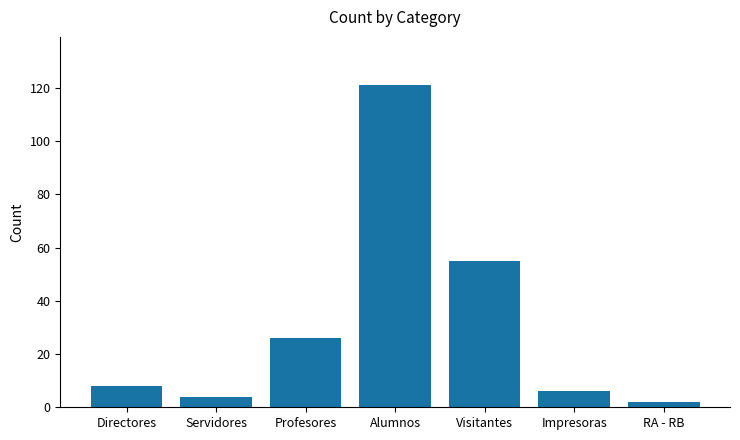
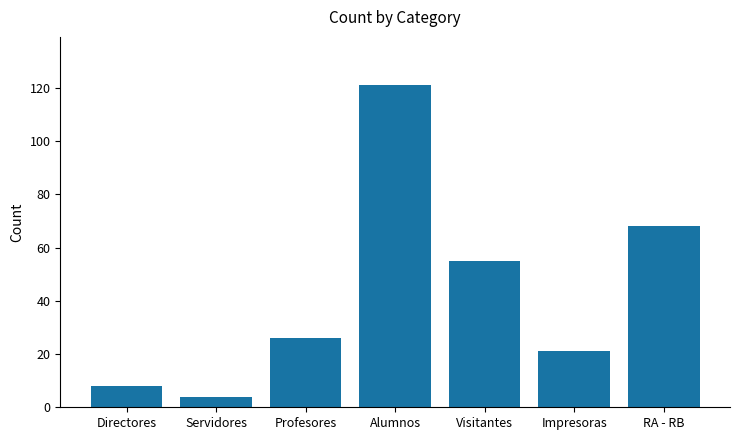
  {
    "Directores": 8,
    "Servidores": 4,
    "Profesores": 26,
    "Alumnos": 121,
    "Visitantes": 55,
-   "Impresoras": 6,
-   "RA - RB": 2
+   "Impresoras": 21,
+   "RA - RB": 68
  }
